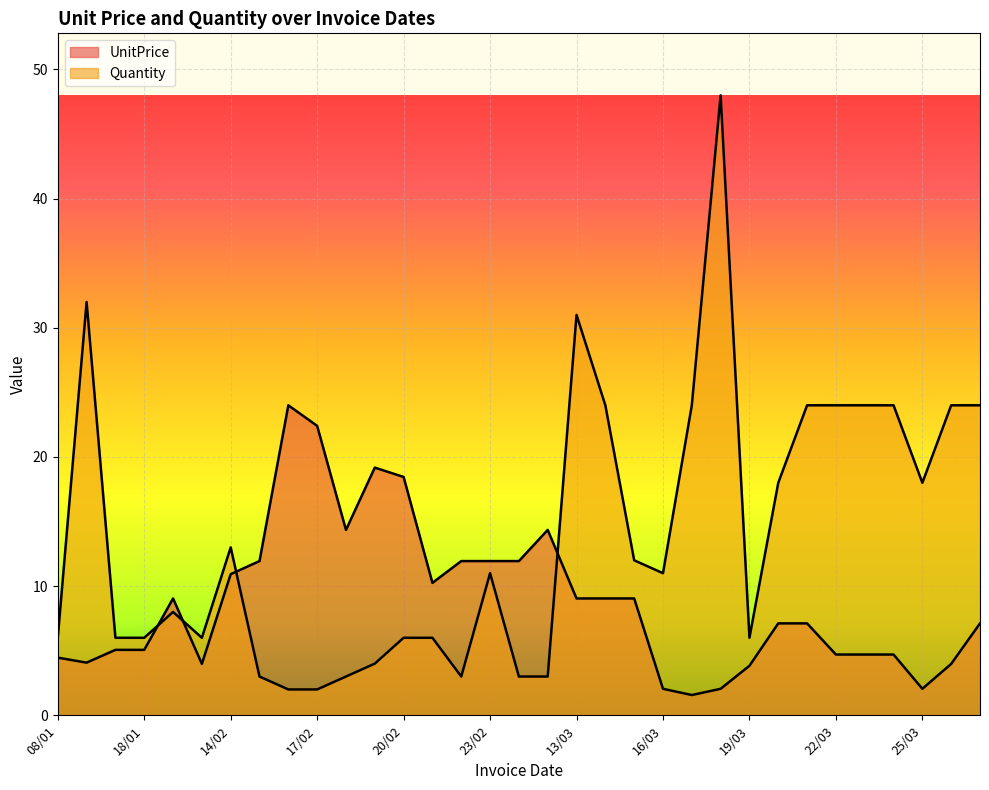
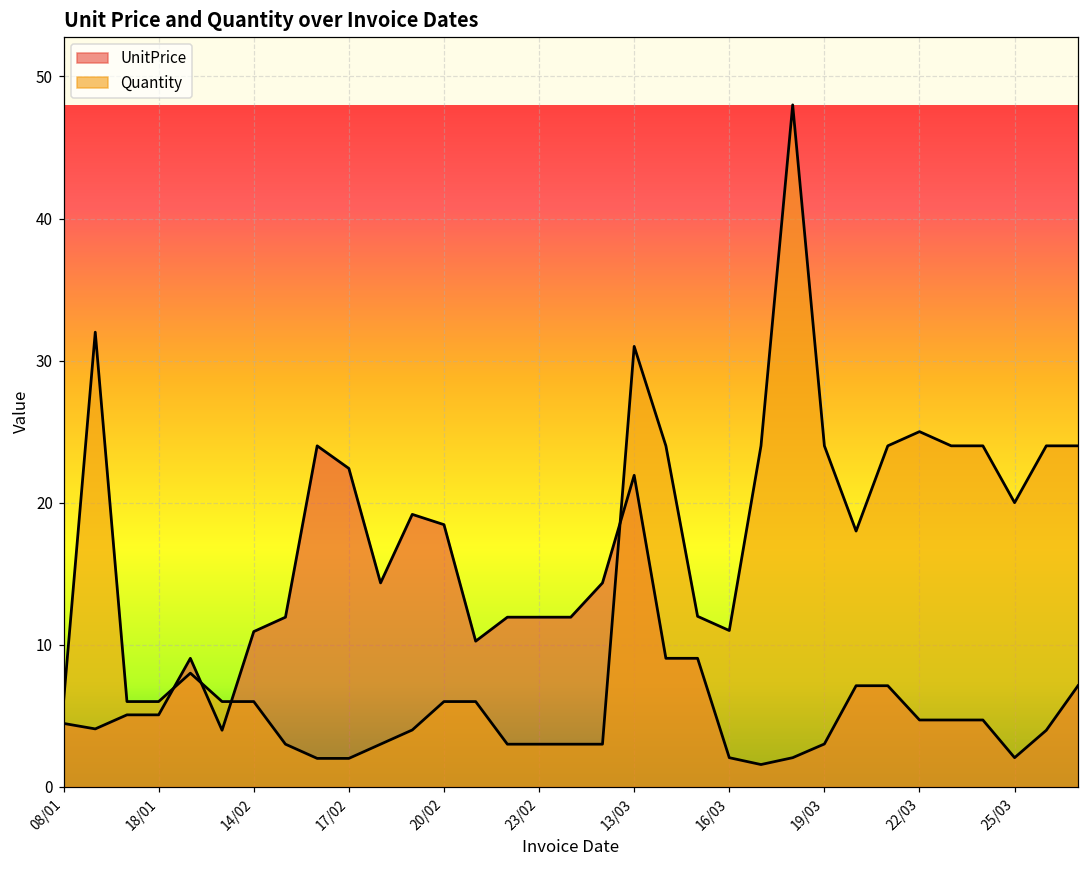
  {
    "UnitPrice": {
      "08/01": 4.5,
      "18/01": 5.1,
      "14/02": 10.9,
      "17/02": 22.4,
      "20/02": 18.5,
      "23/02": 11.9,
-     "13/03": 9.0,
+     "13/03": 21.9,
      "16/03": 2.1,
-     "19/03": 3.8,
+     "19/03": 3.0,
      "22/03": 4.7,
      "25/03": 2.1
    },
    "Quantity": {
      "08/01": 6,
      "18/01": 6,
-     "14/02": 13,
+     "14/02": 6,
      "17/02": 2,
      "20/02": 6,
-     "23/02": 11,
+     "23/02": 3,
      "13/03": 31,
      "16/03": 11,
-     "19/03": 6,
-     "22/03": 24,
-     "25/03": 18
+     "19/03": 24,
+     "22/03": 25,
+     "25/03": 20
    }
  }
